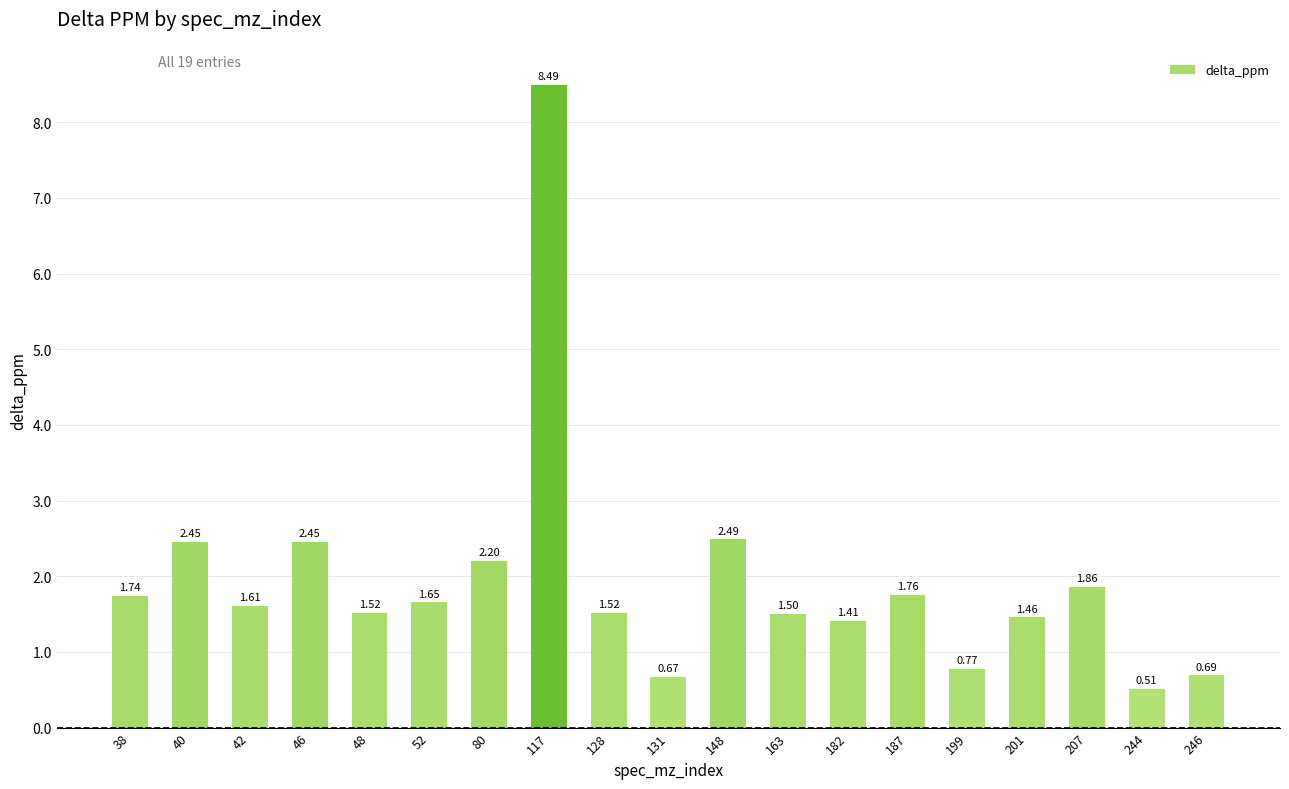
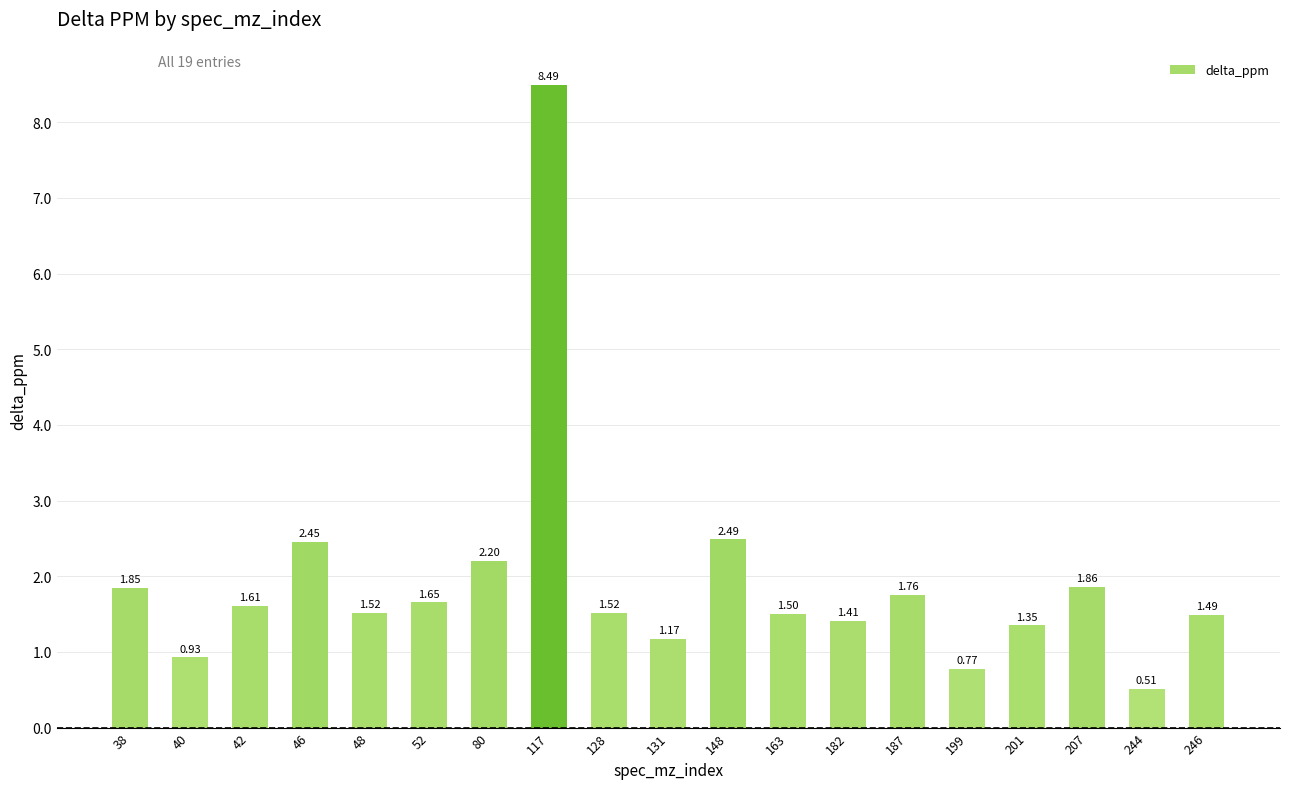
  {
-   "38": 1.74,
-   "40": 2.45,
+   "38": 1.85,
+   "40": 0.93,
    "42": 1.61,
    "46": 2.45,
    "48": 1.52,
    "52": 1.65,
    "80": 2.20,
    "117": 8.49,
    "128": 1.52,
-   "131": 0.67,
+   "131": 1.17,
    "148": 2.49,
    "163": 1.50,
    "182": 1.41,
    "187": 1.76,
    "199": 0.77,
-   "201": 1.46,
+   "201": 1.35,
    "207": 1.86,
    "244": 0.51,
-   "246": 0.69
+   "246": 1.49
  }
